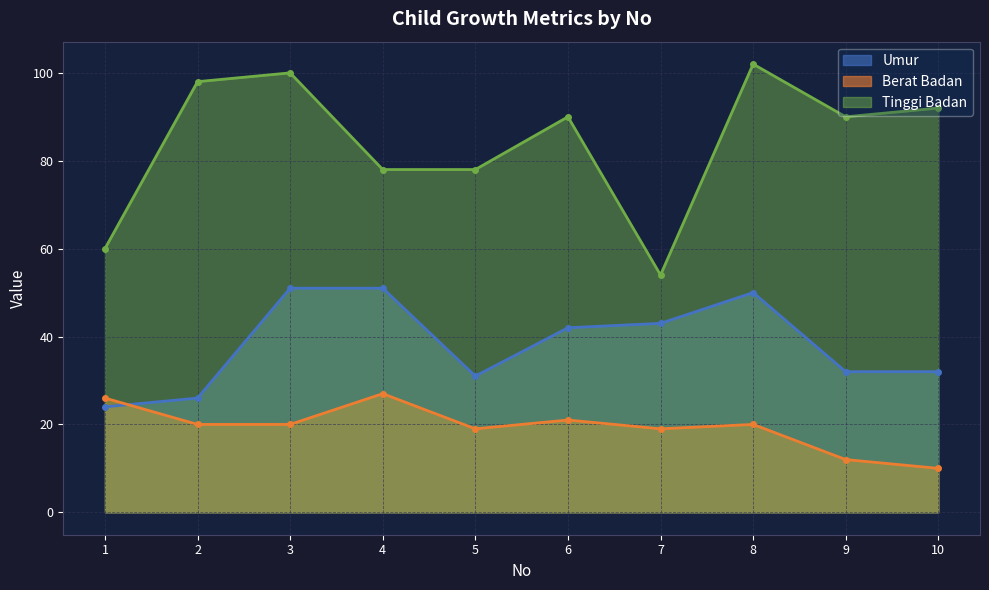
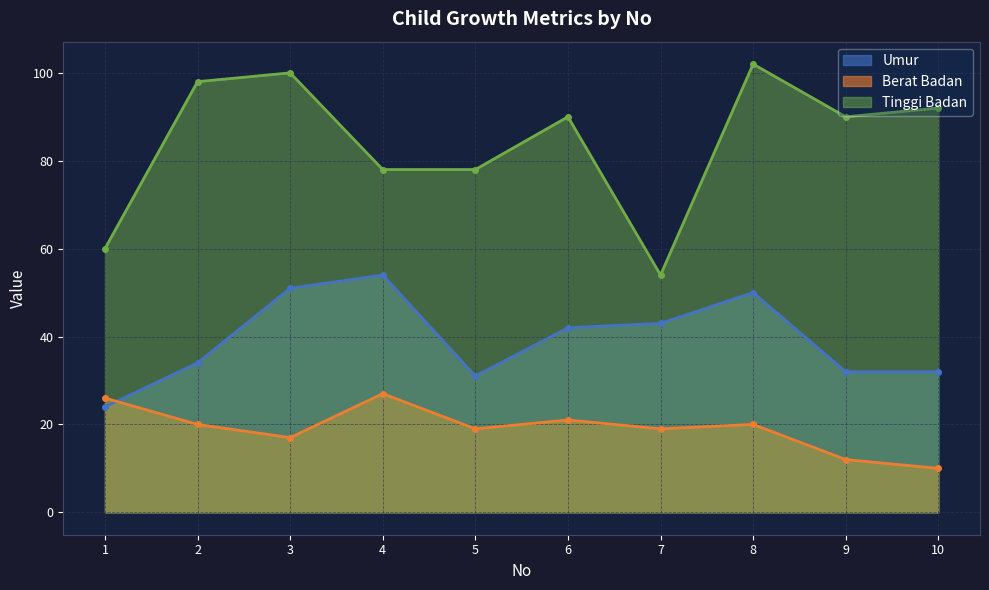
  {
    "Umur": {
      "1": 24,
-     "2": 26,
+     "2": 34,
      "3": 51,
-     "4": 51,
+     "4": 54,
      "5": 31,
      "6": 42,
      "7": 43,
      "8": 50,
      "9": 32,
      "10": 32
    },
    "Berat Badan": {
      "1": 26,
      "2": 20,
-     "3": 20,
+     "3": 17,
      "4": 27,
      "5": 19,
      "6": 21,
      "7": 19,
      "8": 20,
      "9": 12,
      "10": 10
    },
    "Tinggi Badan": {
      "1": 60,
      "2": 98,
      "3": 100,
      "4": 78,
      "5": 78,
      "6": 90,
      "7": 54,
      "8": 102,
      "9": 90
    }
  }
